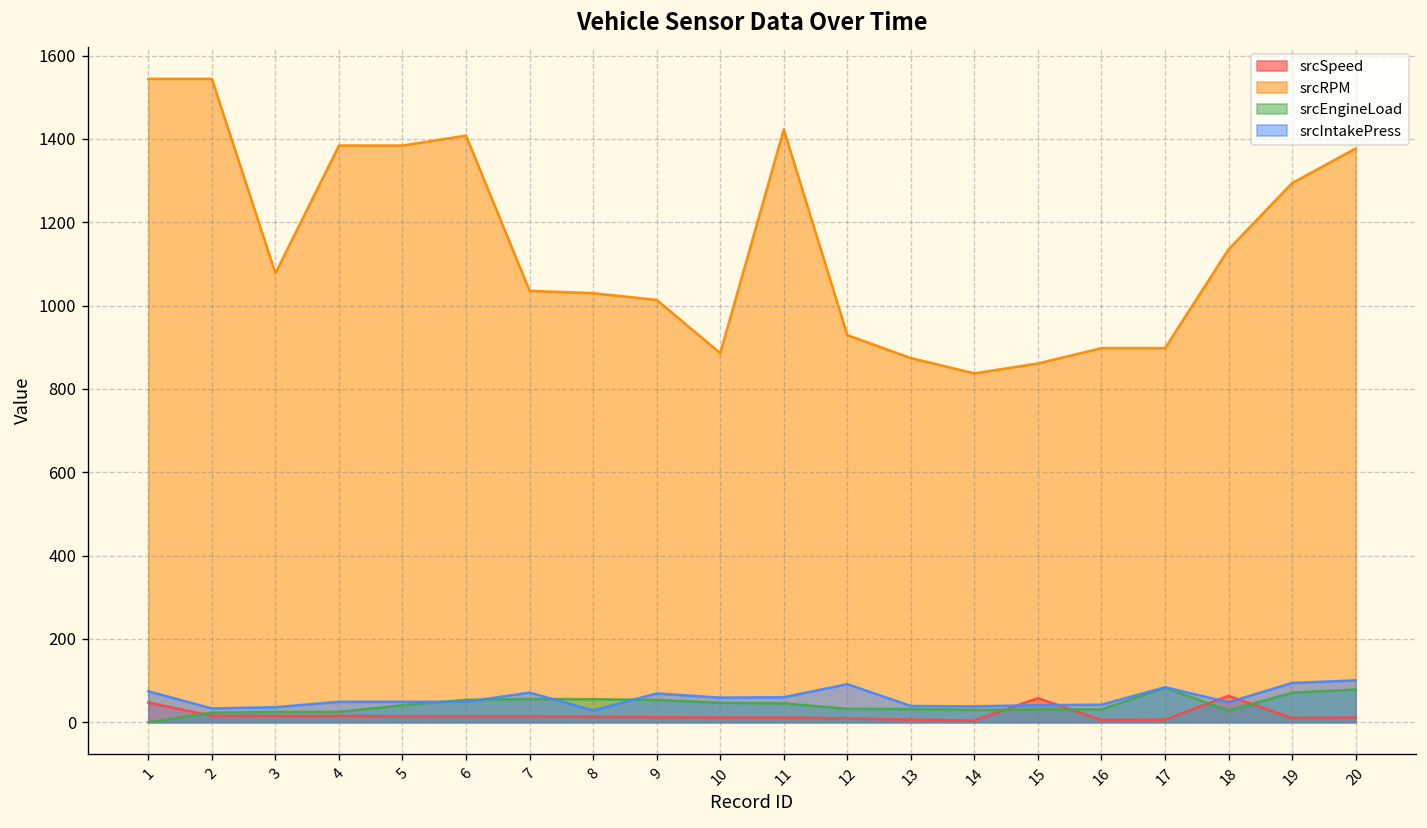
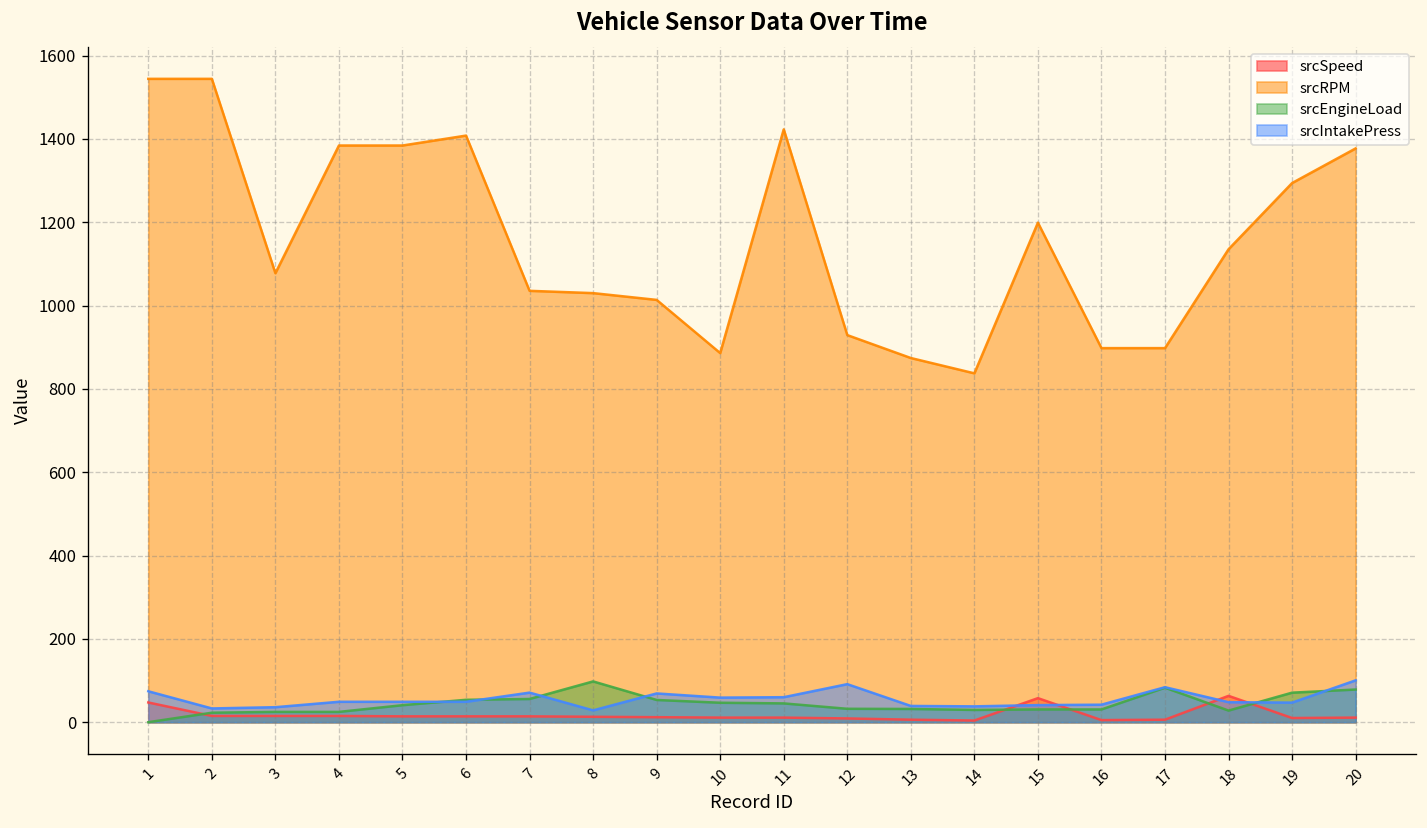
  {
    "srcSpeed": {
      "1": 50,
      "2": 20,
      "3": 20,
      "4": 20,
      "5": 10,
      "6": 10,
      "7": 10,
      "8": 10,
      "9": 10,
      "10": 10,
      "11": 10,
      "12": 10,
      "13": 10,
      "14": 0,
      "15": 60,
      "16": 10,
      "17": 10,
      "18": 60,
      "19": 10,
      "20": 10
    },
    "srcRPM": {
      "1": 1540,
      "2": 1540,
      "3": 1080,
      "4": 1380,
      "5": 1380,
      "6": 1410,
      "7": 1040,
      "8": 1030,
      "9": 1010,
      "10": 890,
      "11": 1420,
      "12": 930,
      "13": 870,
      "14": 840,
-     "15": 860,
+     "15": 1200,
      "16": 900,
      "17": 900,
      "18": 1140,
      "19": 1290
    },
    "srcEngineLoad": {
      "1": 0,
      "2": 20,
      "3": 20,
      "4": 20,
      "5": 40,
      "7": 60,
-     "8": 60,
+     "8": 100,
      "9": 50,
      "10": 50,
      "11": 50,
      "12": 30,
      "14": 30,
      "15": 30,
      "16": 30,
      "18": 30,
      "19": 70,
      "20": 80
    },
    "srcIntakePress": {
      "1": 70,
      "2": 30,
      "3": 40,
      "4": 50,
      "5": 50,
      "7": 70,
      "8": 30,
      "9": 70,
      "10": 60,
      "11": 60,
      "12": 90,
      "14": 40,
      "15": 40,
      "16": 40,
      "18": 50,
-     "19": 90,
+     "19": 50,
      "20": 100
    }
  }
